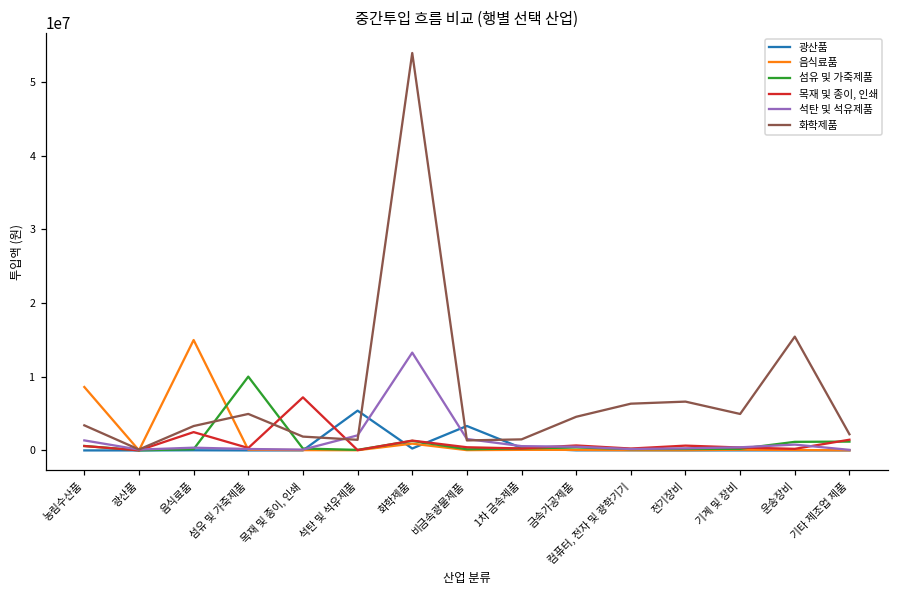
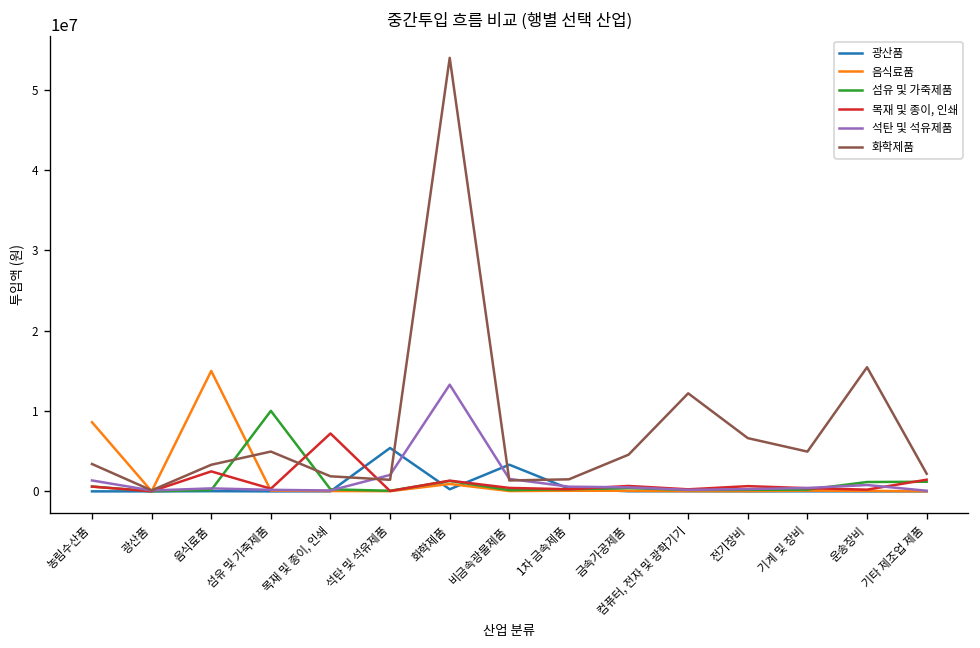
  {
    "광산품": {
      "농림수산품": 0,
      "석탄 및 석유제품": 5000000,
      "화학제품": 0,
      "비금속광물제품": 3000000
    },
    "음식료품": {
      "농림수산품": 9000000,
      "음식료품": 15000000
    },
    "섬유 및 가죽제품": {
      "섬유 및 가죽제품": 10000000
    },
    "목재 및 종이, 인쇄": {
      "음식료품": 2000000,
      "목재 및 종이, 인쇄": 7000000
    },
    "석탄 및 석유제품": {
      "농림수산품": 1000000,
      "석탄 및 석유제품": 2000000,
      "화학제품": 13000000
    },
    "화학제품": {
      "농림수산품": 3000000,
      "음식료품": 3000000,
      "섬유 및 가죽제품": 5000000,
      "목재 및 종이, 인쇄": 2000000,
      "석탄 및 석유제품": 1000000,
      "화학제품": 54000000,
      "1차 금속제품": 2000000,
      "금속가공제품": 5000000,
-     "컴퓨터, 전자 및 광학기기": 6000000,
+     "컴퓨터, 전자 및 광학기기": 12000000,
      "전기장비": 7000000,
      "기계 및 장비": 5000000,
      "운송장비": 15000000,
      "기타 제조업 제품": 2000000
    }
  }
